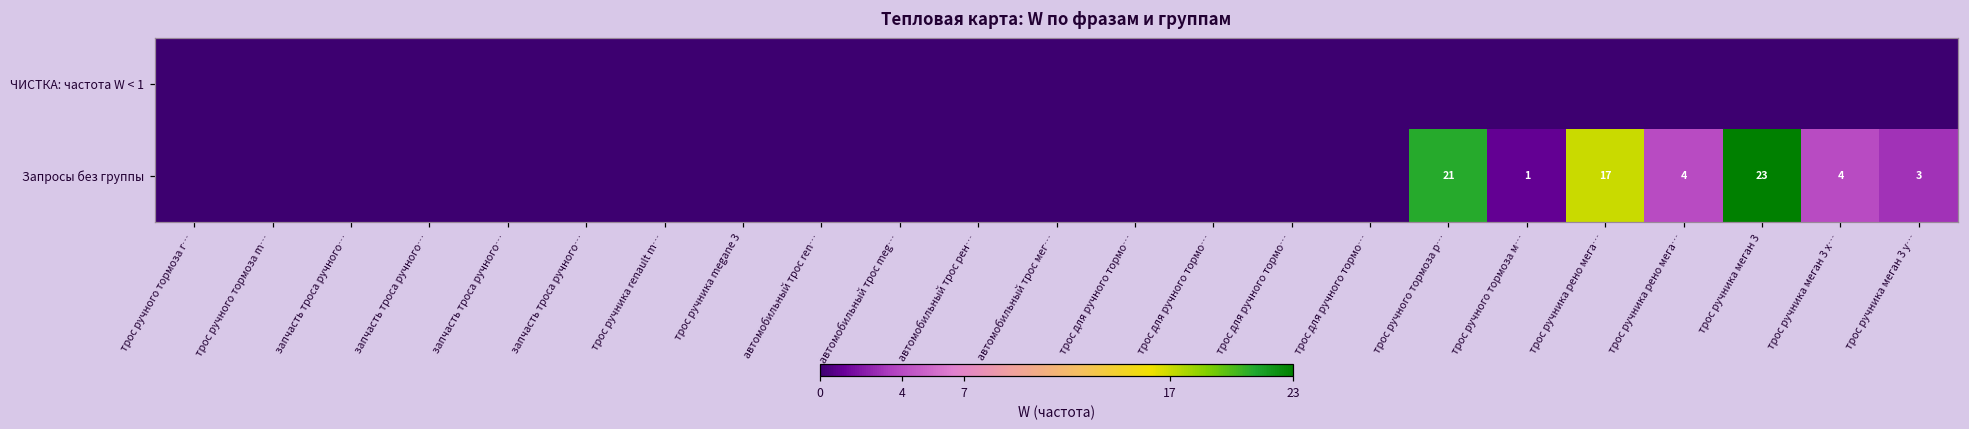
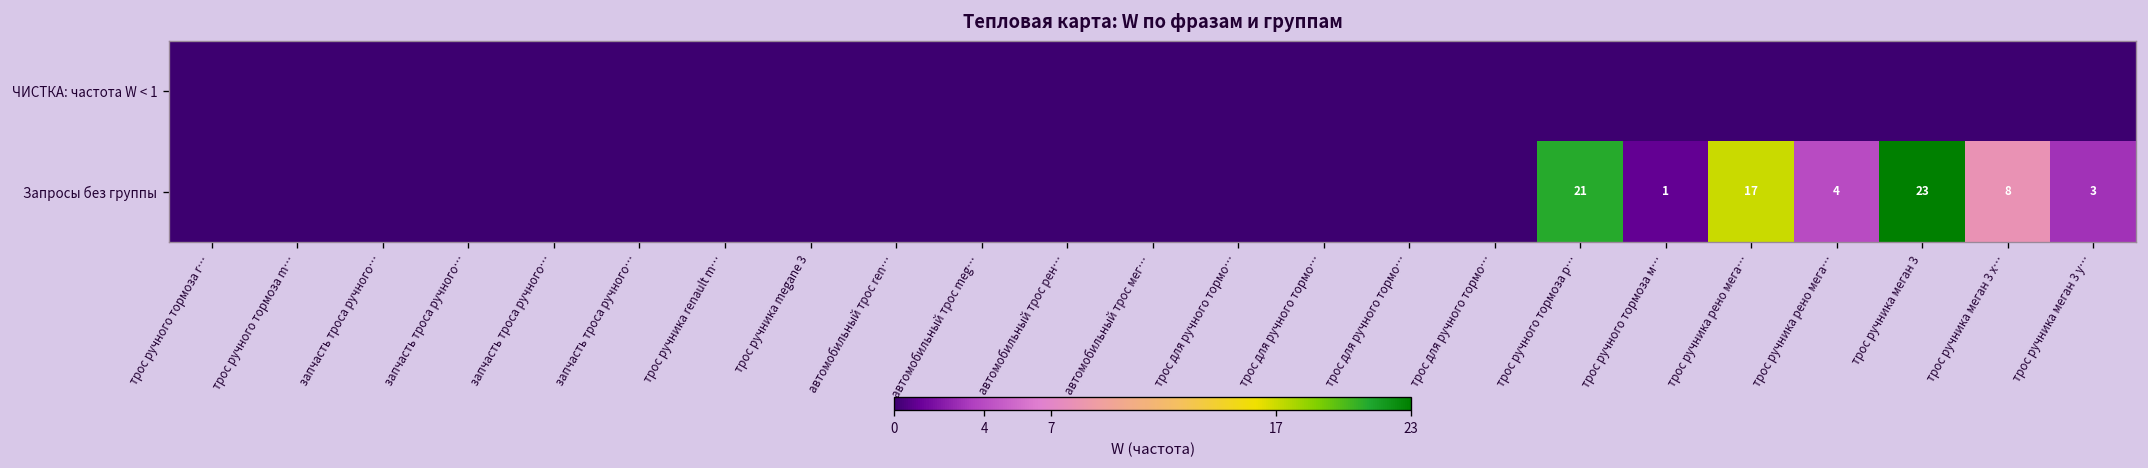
  {
    "Запросы без группы": {
      "трос ручного тормоза р…": 21,
      "трос ручного тормоза м…": 1,
      "трос ручника меган 3": 23,
-     "трос ручника меган 3 х…": 4,
+     "трос ручника меган 3 х…": 8,
      "трос ручника меган 3 у…": 3
    }
  }
